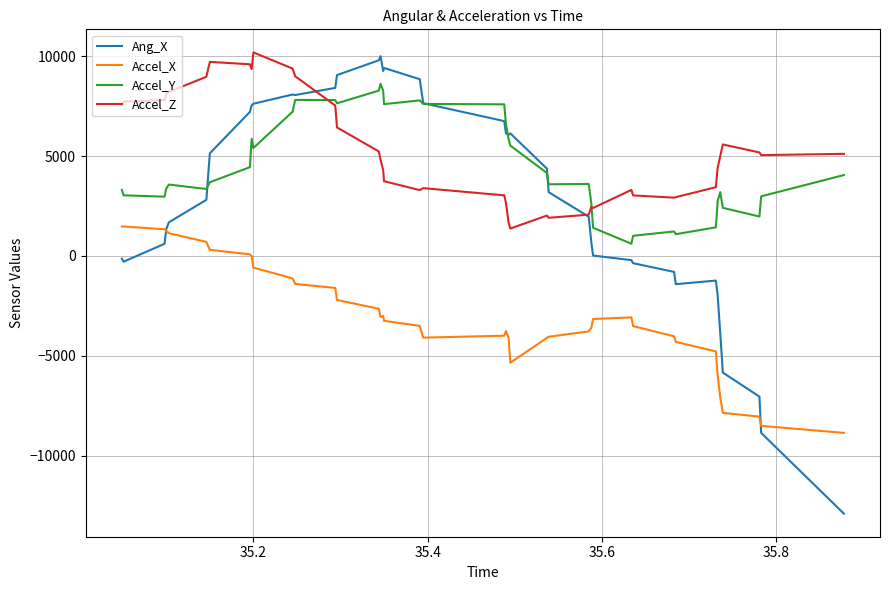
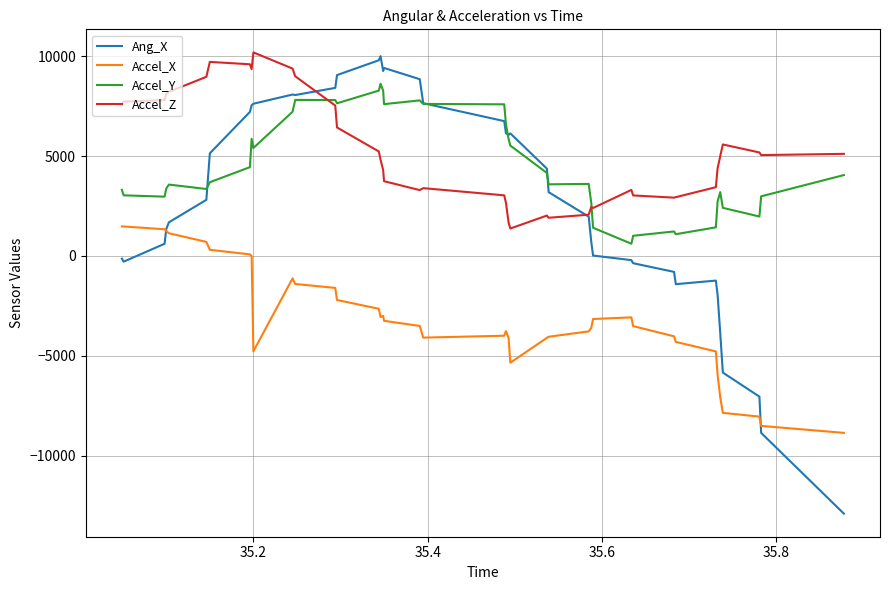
  {
    "Ang_X": {
      "35.2": 7600
    },
    "Accel_X": {
-     "35.2": -600
+     "35.2": -4800
    },
    "Accel_Y": {
      "35.2": 5400
    },
    "Accel_Z": {
      "35.2": 10200
    }
  }
